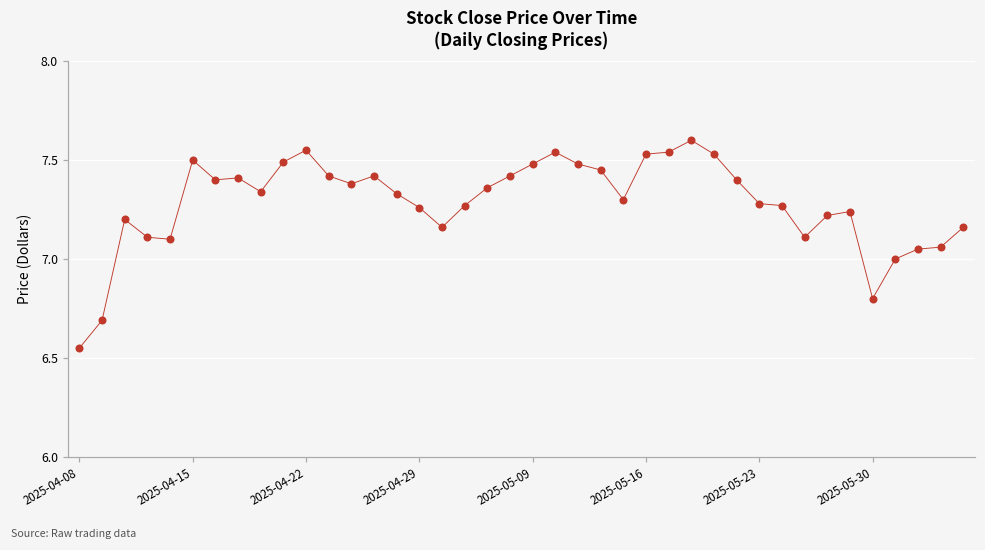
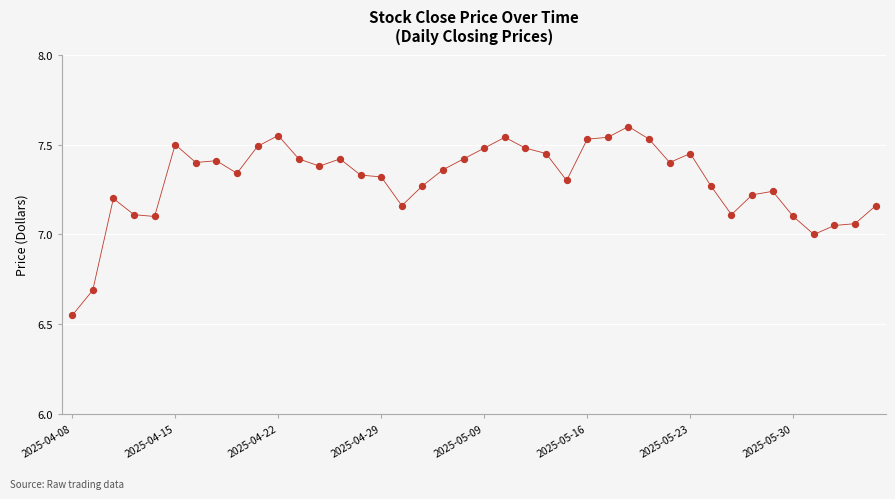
  {
    "2025-04-08": 6.55,
    "2025-04-15": 7.50,
    "2025-04-22": 7.55,
-   "2025-04-29": 7.26,
+   "2025-04-29": 7.32,
    "2025-05-09": 7.48,
    "2025-05-16": 7.53,
-   "2025-05-23": 7.28,
-   "2025-05-30": 6.8
+   "2025-05-23": 7.45,
+   "2025-05-30": 7.1
  }
